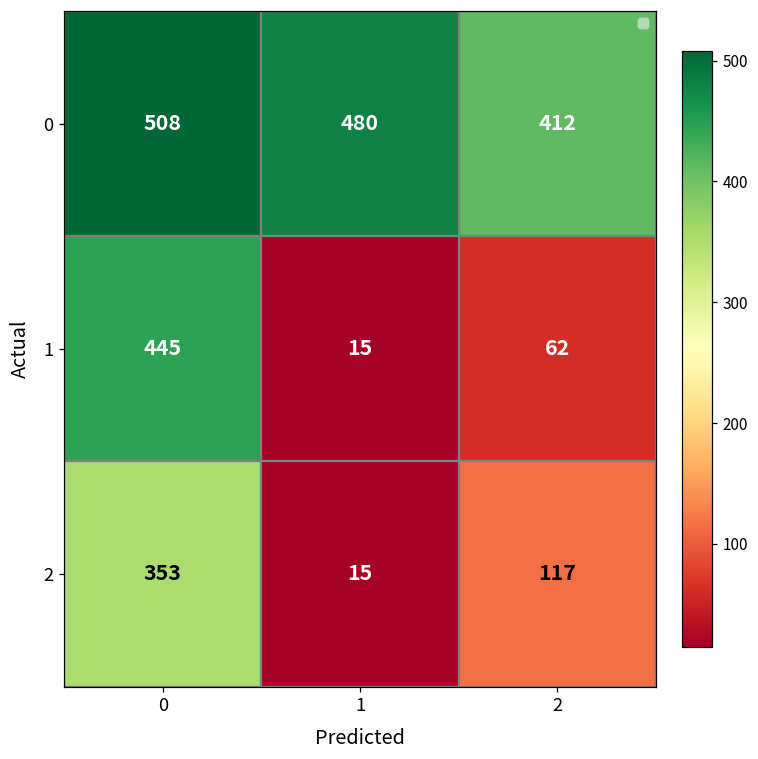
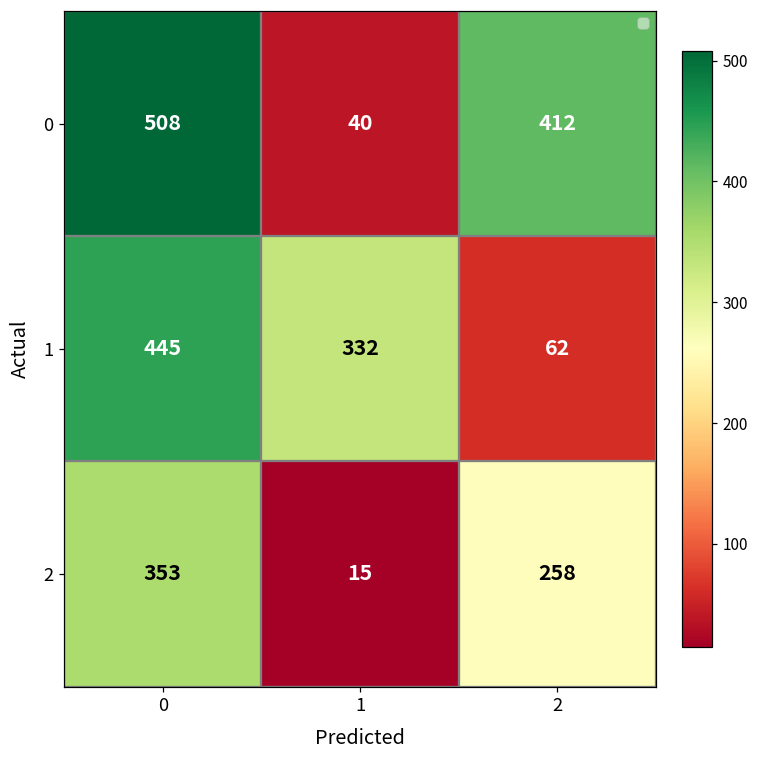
  {
    "0": {
      "0": 508,
-     "1": 480,
+     "1": 40,
      "2": 412
    },
    "1": {
      "0": 445,
-     "1": 15,
+     "1": 332,
      "2": 62
    },
    "2": {
      "0": 353,
      "1": 15,
-     "2": 117
+     "2": 258
    }
  }
